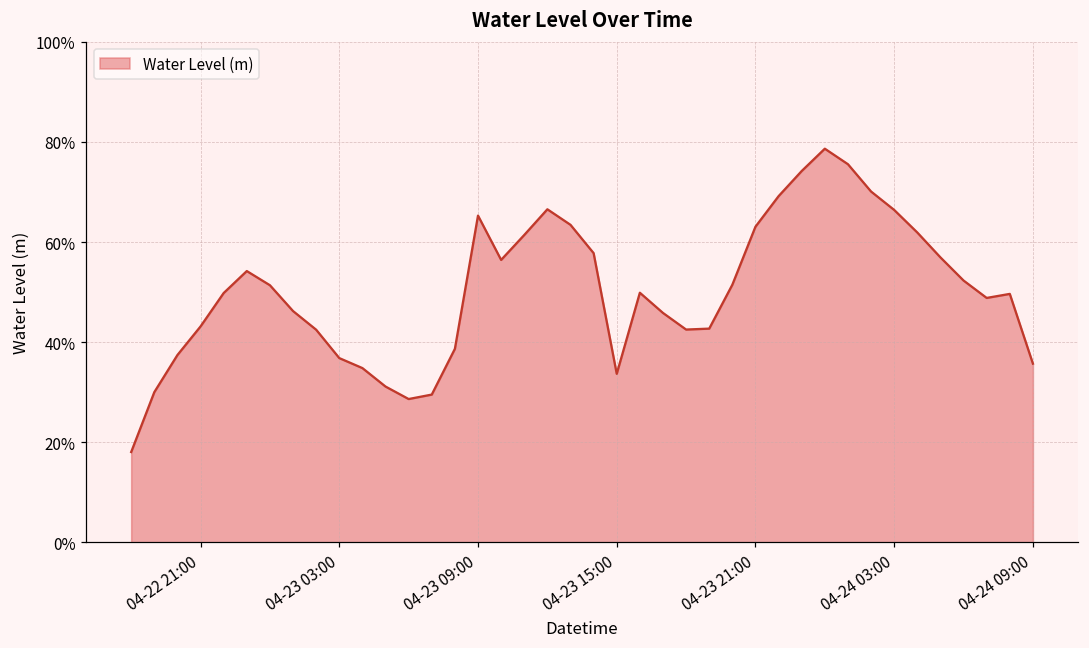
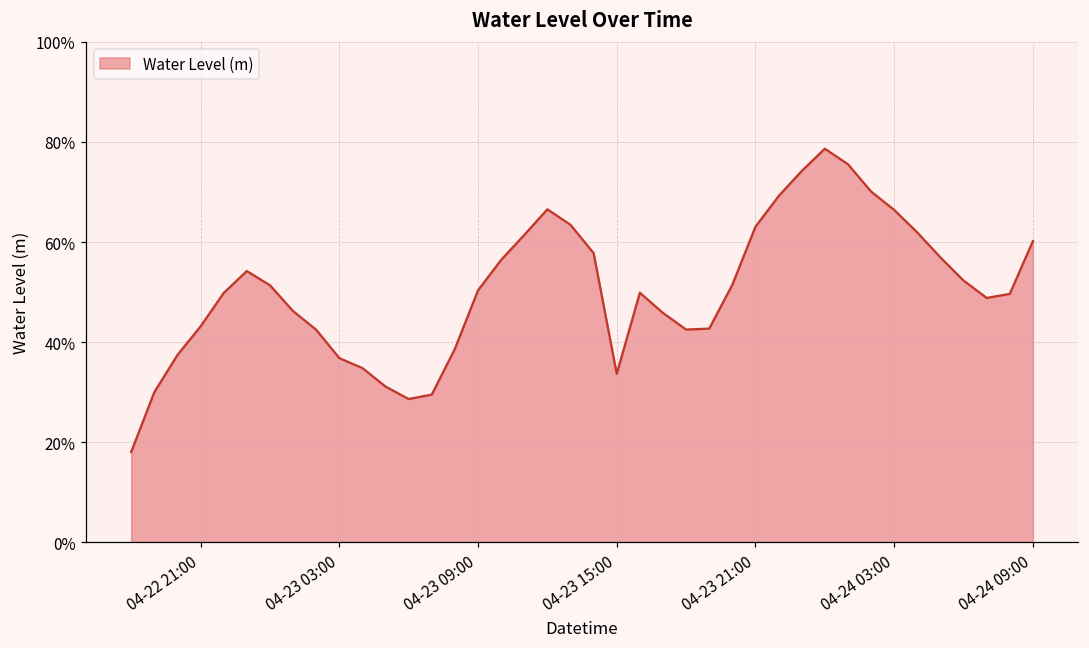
  {
    "04-22 21:00": "43%",
    "04-23 03:00": "37%",
-   "04-23 09:00": "65%",
+   "04-23 09:00": "50%",
    "04-23 15:00": "34%",
    "04-23 21:00": "63%",
    "04-24 03:00": "66%",
-   "04-24 09:00": "36%"
+   "04-24 09:00": "60%"
  }
